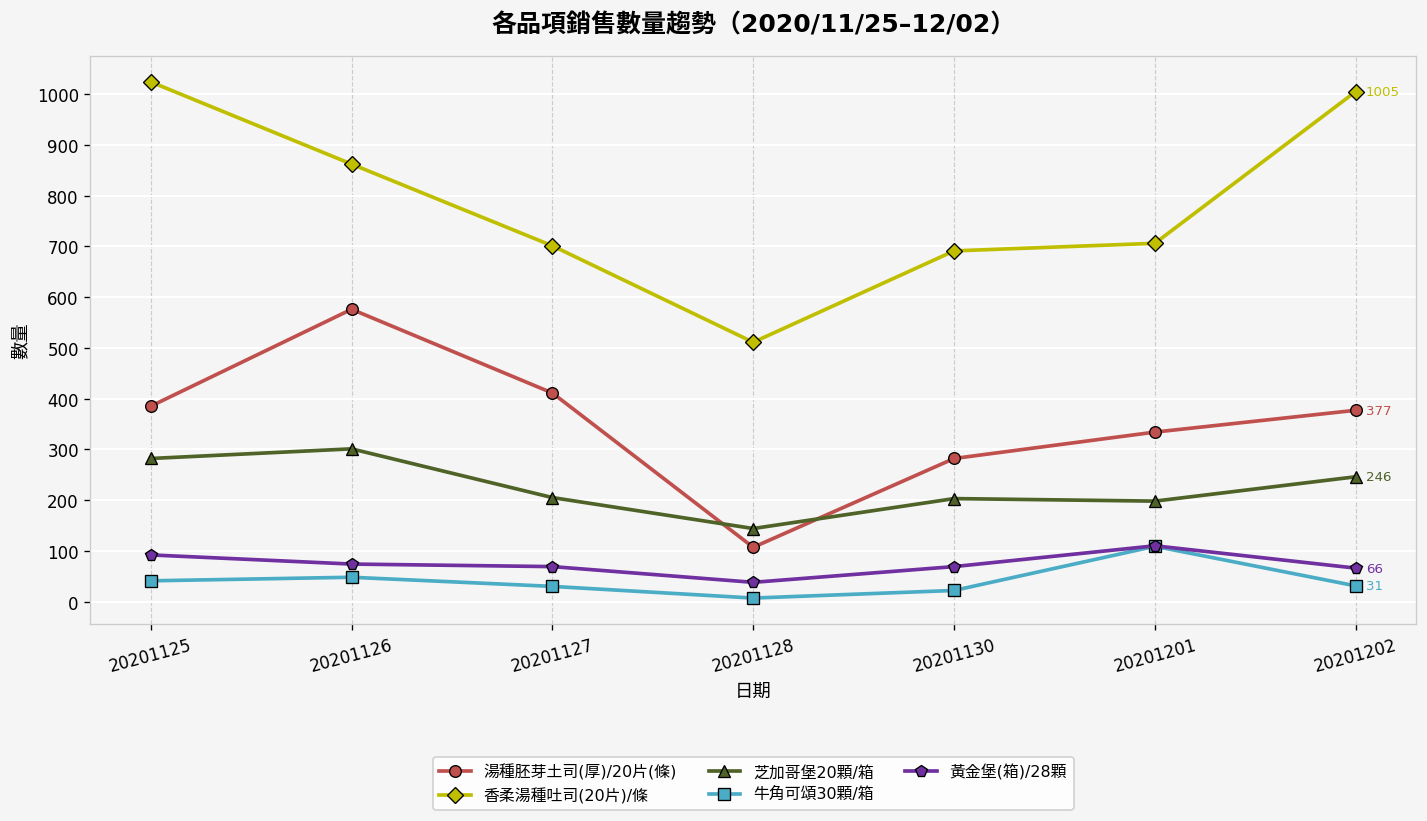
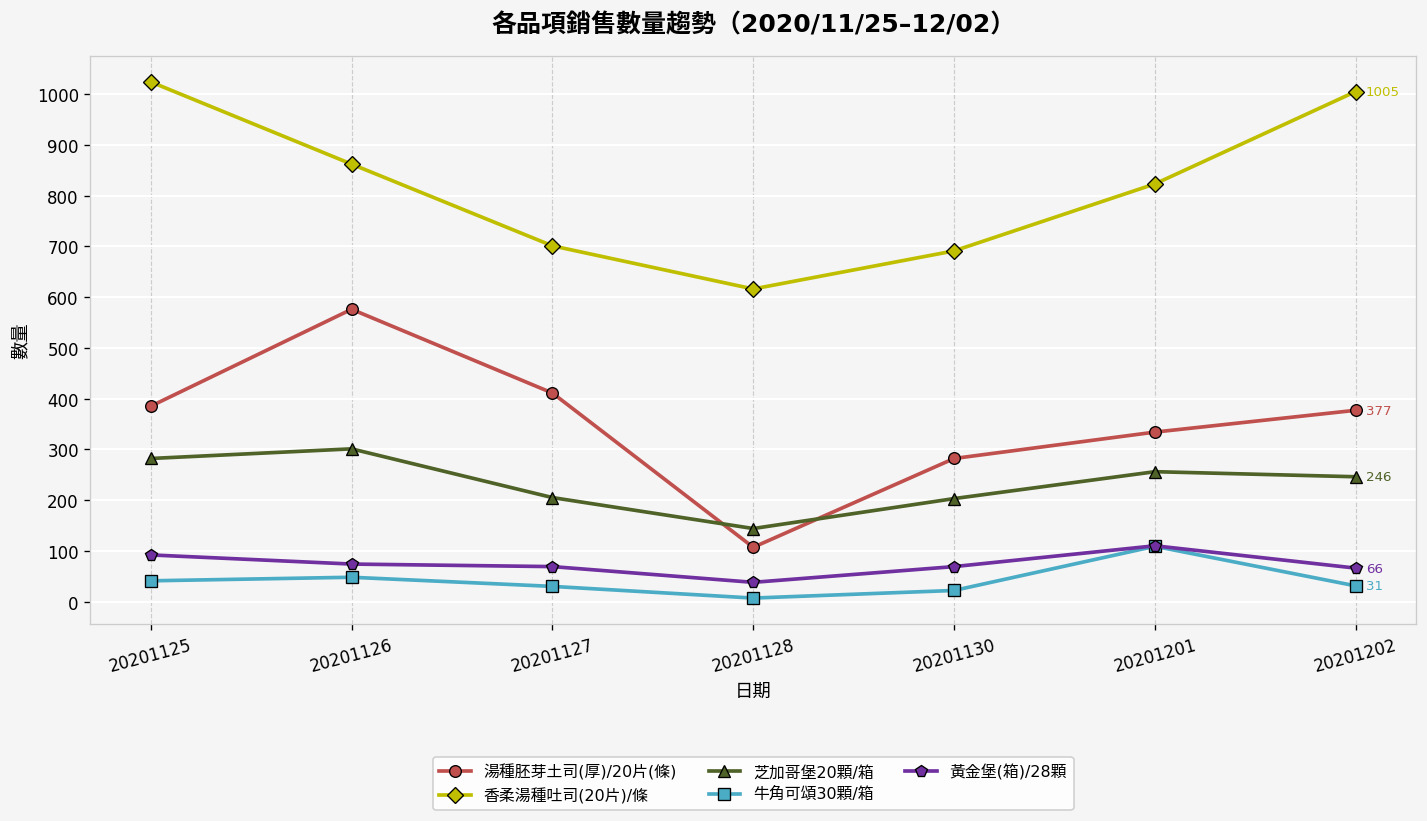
  {
    "湯種胚芽土司(厚)/20片(條)": {
      "20201202": 377
    },
    "香柔湯種吐司(20片)/條": {
      "20201125": 1020,
      "20201126": 860,
      "20201127": 700,
-     "20201128": 510,
+     "20201128": 620,
      "20201130": 690,
-     "20201201": 710
+     "20201201": 820
    },
    "芝加哥堡20顆/箱": {
      "20201125": 280,
      "20201126": 300,
      "20201127": 210,
      "20201128": 140,
      "20201130": 200,
-     "20201201": 200
+     "20201201": 260
    },
    "牛角可頌30顆/箱": {
      "20201202": 31
    },
    "黃金堡(箱)/28顆": {
      "20201202": 66
    }
  }
